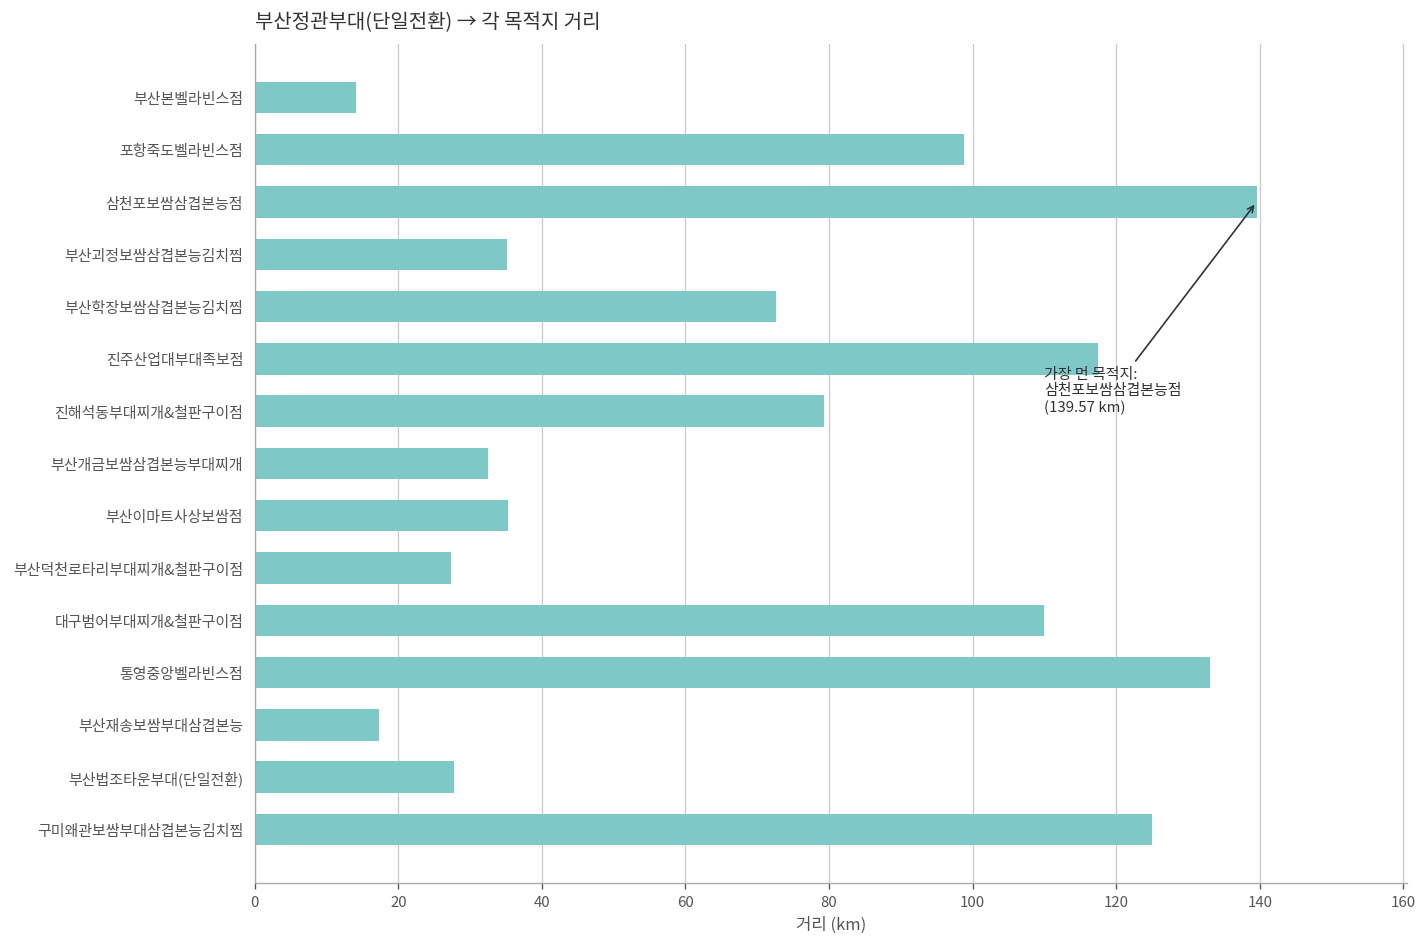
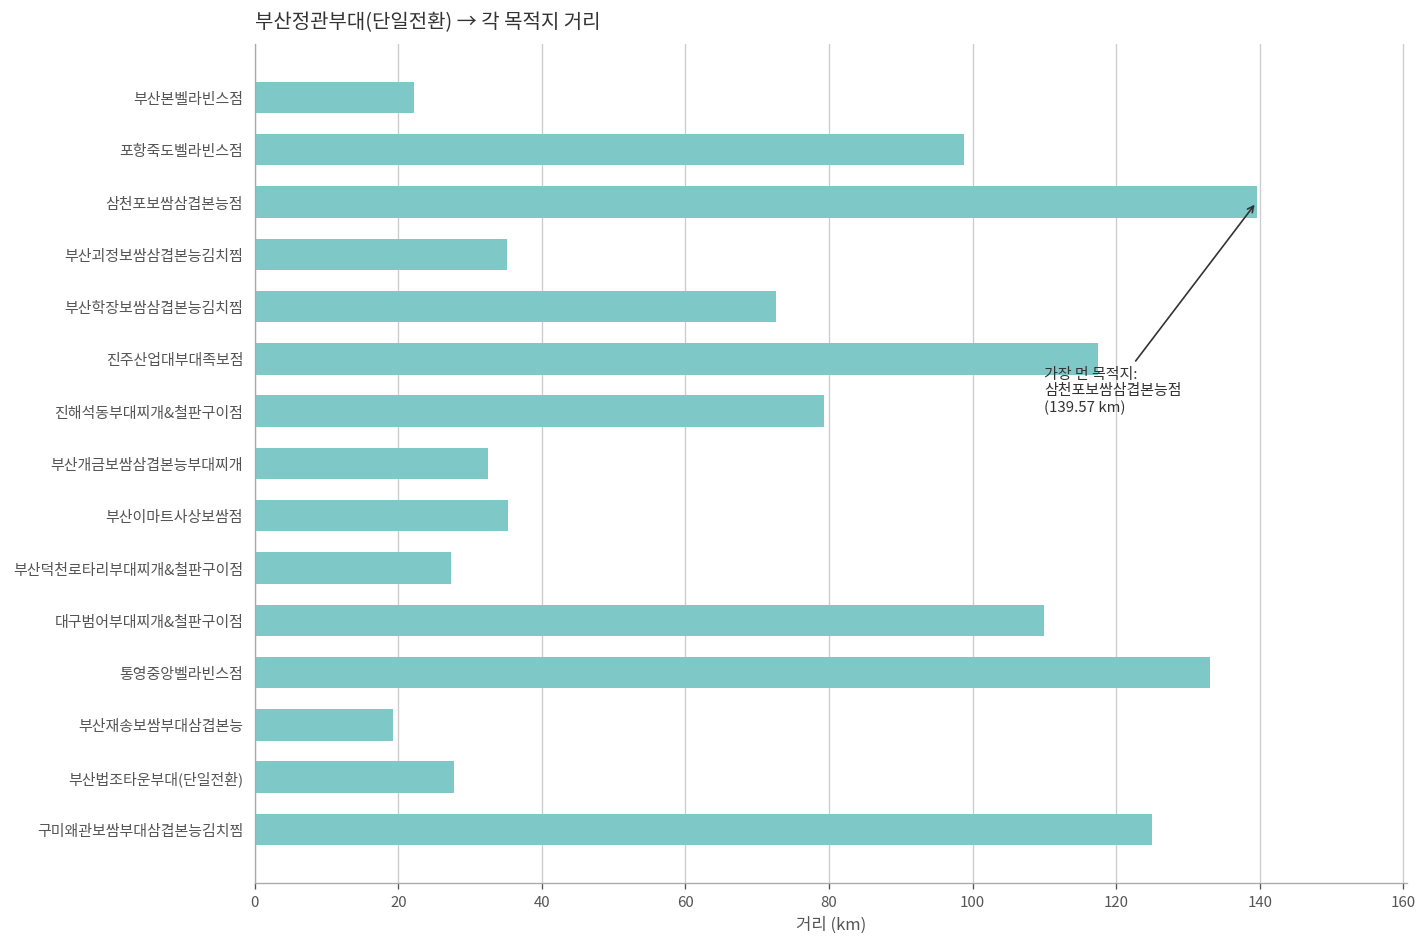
  {
-   "부산본벨라빈스점": 14,
+   "부산본벨라빈스점": 22,
    "포항죽도벨라빈스점": 99,
    "부산괴정보쌈삼겹본능김치찜": 35,
    "부산학장보쌈삼겹본능김치찜": 73,
    "진해석동부대찌개&철판구이점": 79,
    "부산개금보쌈삼겹본능부대찌개": 33,
    "부산이마트사상보쌈점": 35,
    "부산덕천로타리부대찌개&철판구이점": 27,
    "대구범어부대찌개&철판구이점": 110,
    "통영중앙벨라빈스점": 133,
-   "부산재송보쌈부대삼겹본능": 17,
+   "부산재송보쌈부대삼겹본능": 19,
    "부산법조타운부대(단일전환)": 28,
    "구미왜관보쌈부대삼겹본능김치찜": 125
  }
